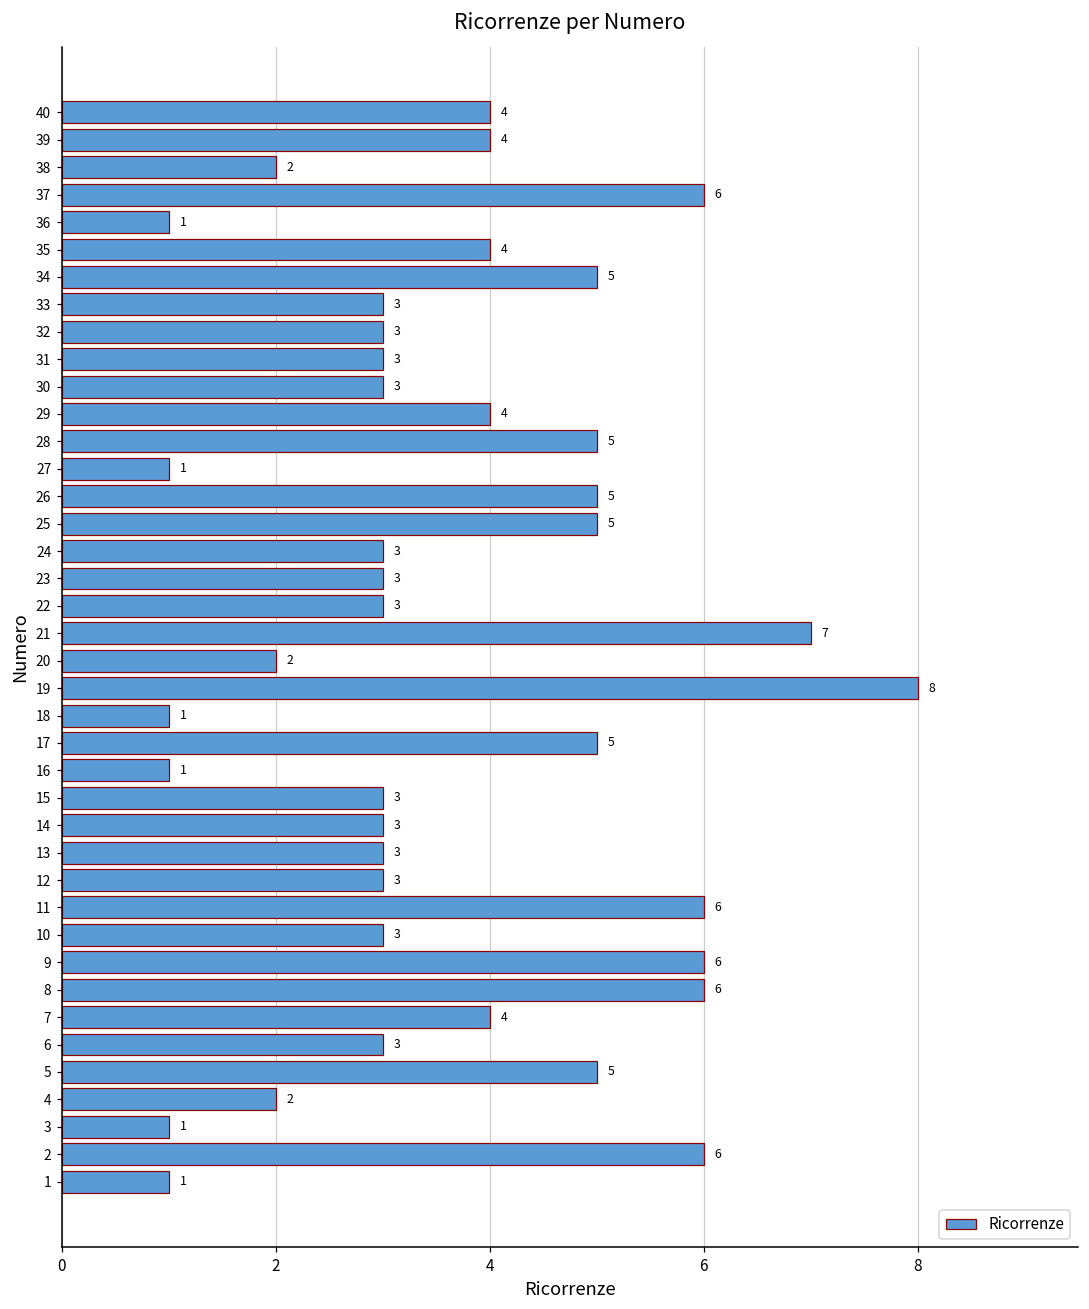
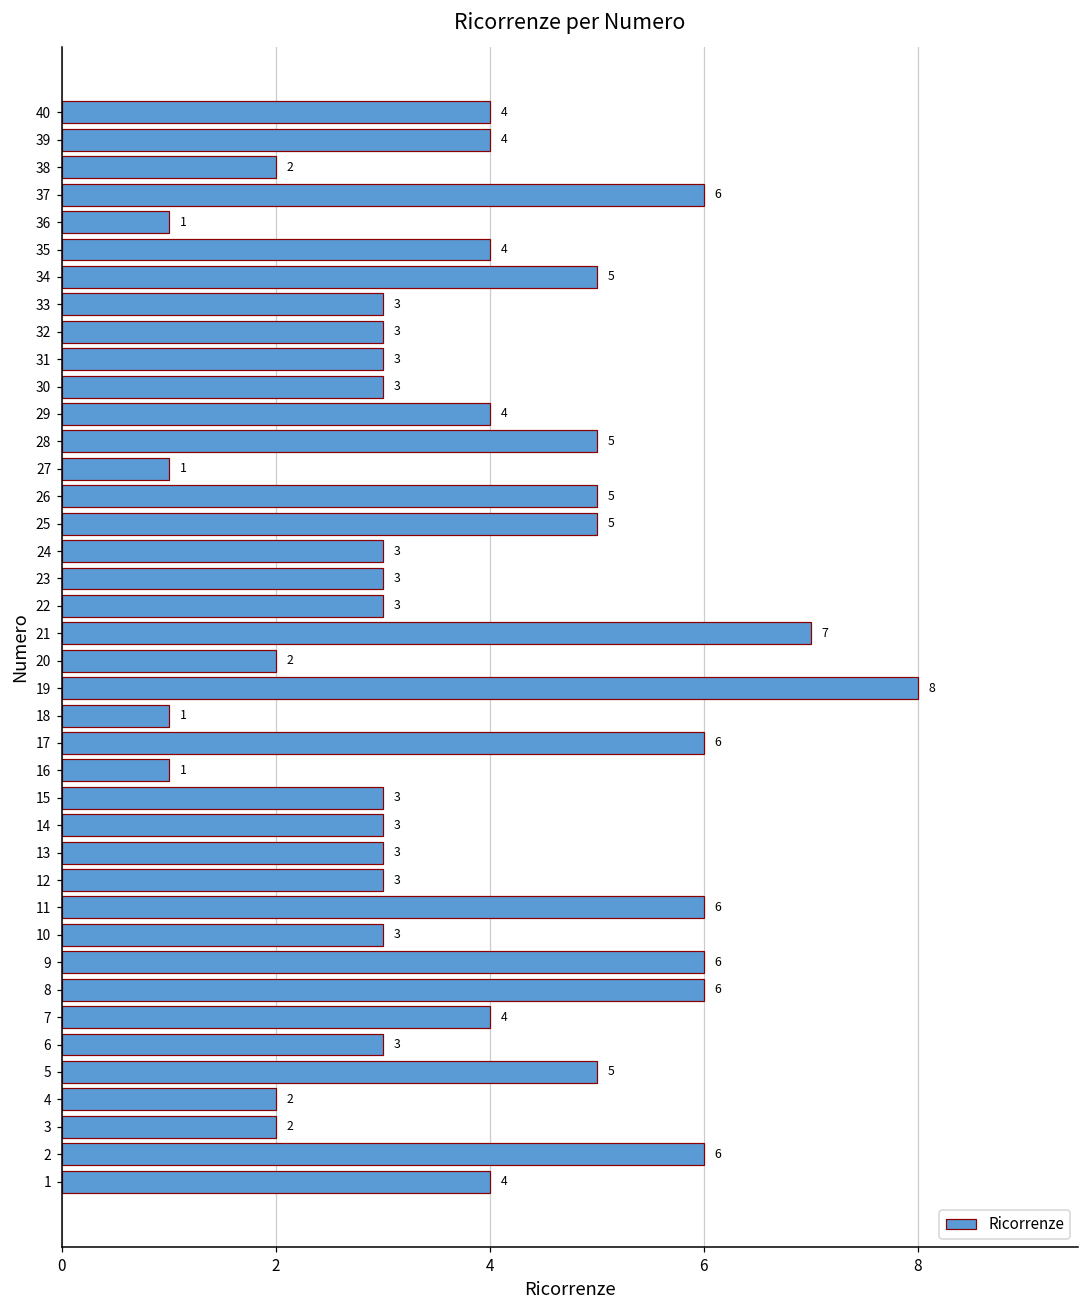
  {
    "40": 4,
    "39": 4,
    "38": 2,
    "37": 6,
    "36": 1,
    "35": 4,
    "34": 5,
    "33": 3,
    "32": 3,
    "31": 3,
    "30": 3,
    "29": 4,
    "28": 5,
    "27": 1,
    "26": 5,
    "25": 5,
    "24": 3,
    "23": 3,
    "22": 3,
    "21": 7,
    "20": 2,
    "19": 8,
    "18": 1,
-   "17": 5,
+   "17": 6,
    "16": 1,
    "15": 3,
    "14": 3,
    "13": 3,
    "12": 3,
    "11": 6,
    "10": 3,
    "9": 6,
    "8": 6,
    "7": 4,
    "6": 3,
    "5": 5,
    "4": 2,
-   "3": 1,
+   "3": 2,
    "2": 6,
-   "1": 1
+   "1": 4
  }
